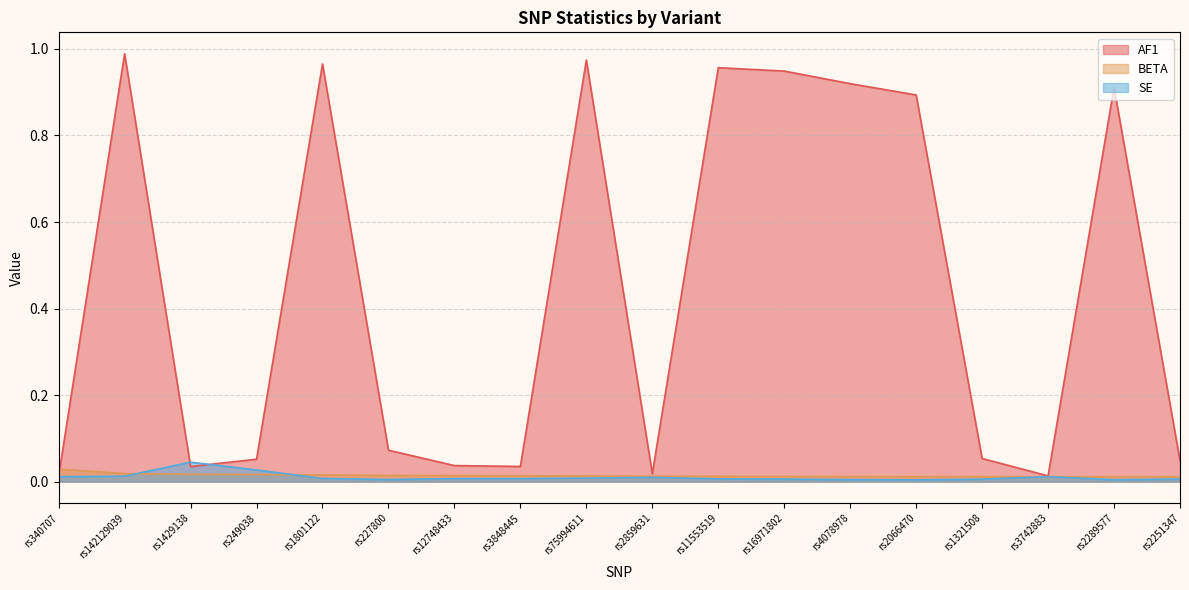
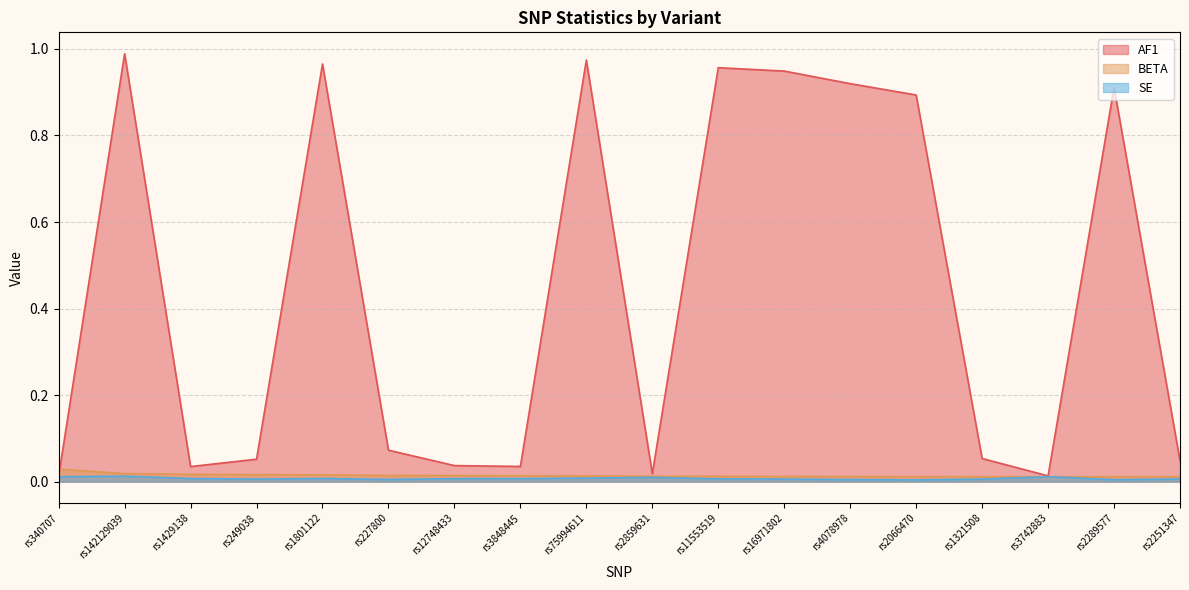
  {
    "SE": {
      "rs142129039": 0.01,
-     "rs1429138": 0.05,
-     "rs249038": 0.03,
+     "rs1429138": 0.01,
+     "rs249038": 0.01,
      "rs1801122": 0.01,
      "rs227800": 0.01,
      "rs12748433": 0.01,
      "rs3848445": 0.01,
      "rs11553519": 0.01,
      "rs16971802": 0.01,
      "rs4078978": 0.00,
      "rs2066470": 0.00,
      "rs2289577": 0.00
    }
  }
